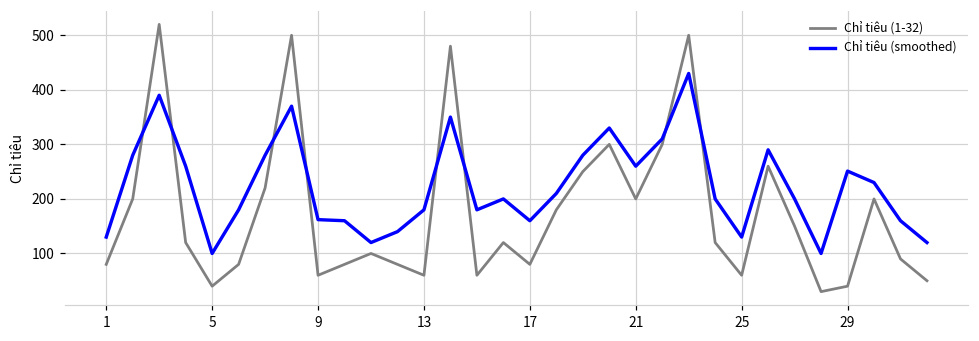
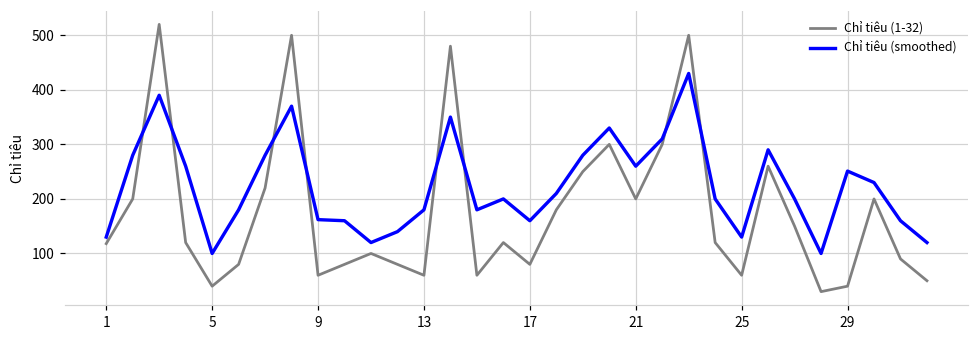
  {
    "Chỉ tiêu (1-32)": {
-     "1": 80,
+     "1": 120,
      "5": 40,
      "9": 60,
      "13": 60,
      "17": 80,
      "21": 200,
      "25": 60,
      "29": 40
    },
    "Chỉ tiêu (smoothed)": {
      "1": 130,
      "5": 100,
      "9": 160,
      "13": 180,
      "17": 160,
      "21": 260,
      "25": 130,
      "29": 250
    }
  }
